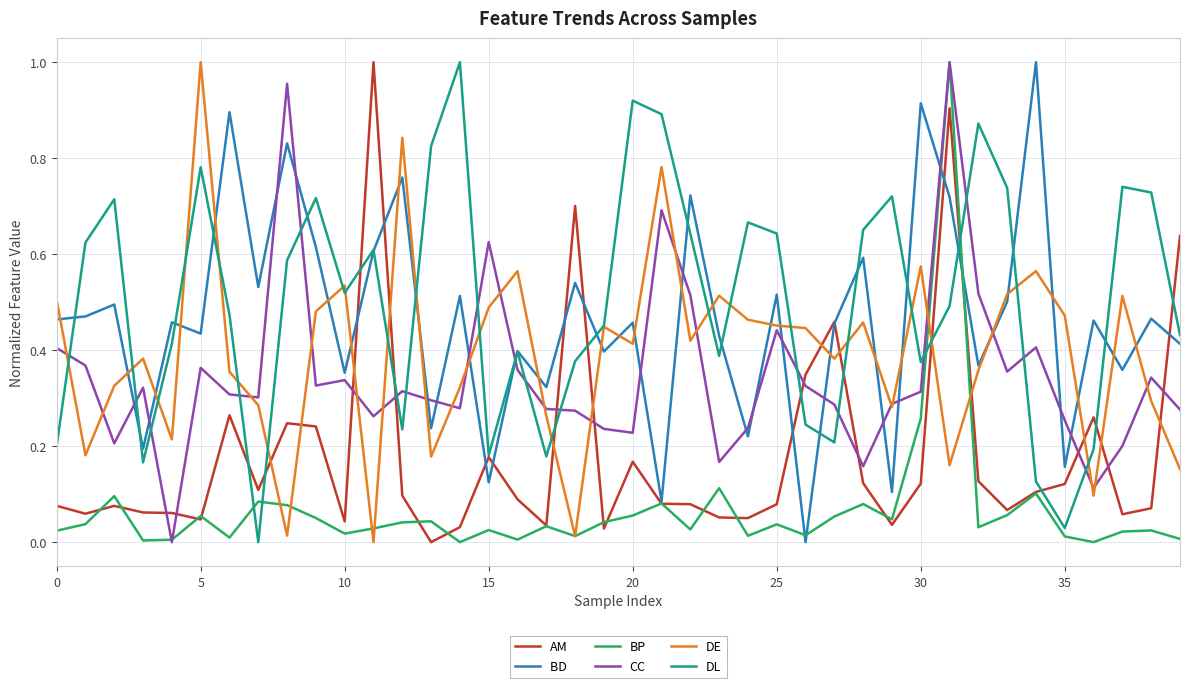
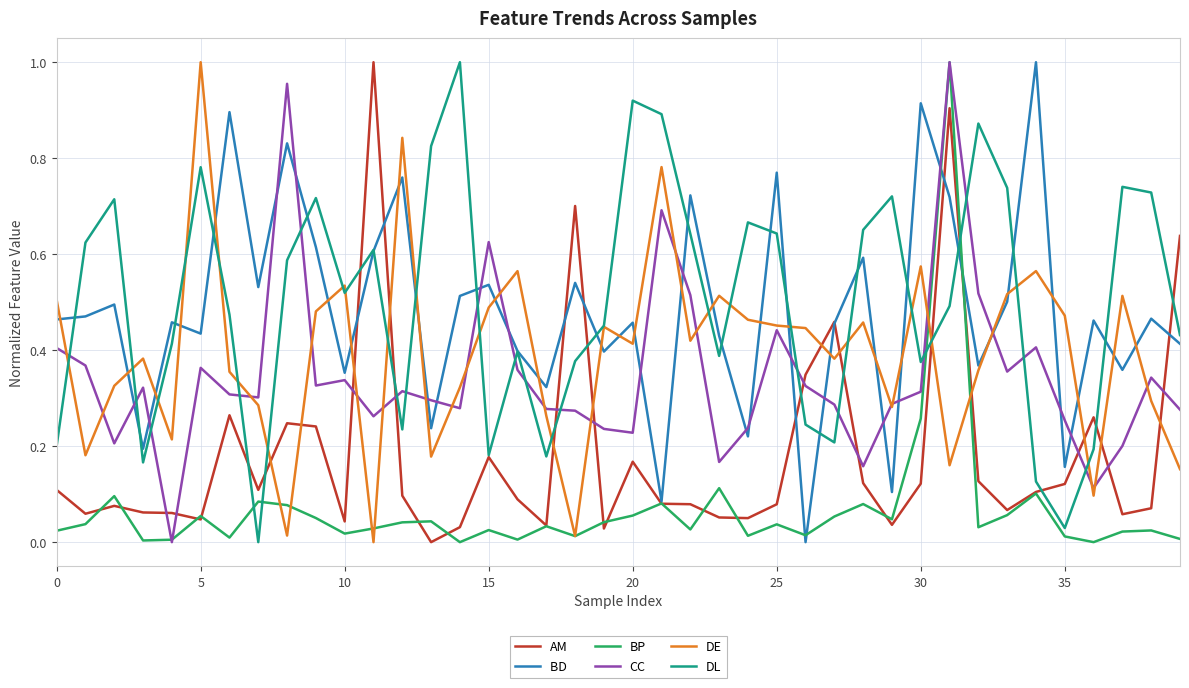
  {
    "AM": {
-     "0": 0.08,
+     "0": 0.11,
      "5": 0.05,
      "10": 0.04,
      "20": 0.17,
      "25": 0.08,
      "30": 0.12,
      "35": 0.12
    },
    "BD": {
      "0": 0.46,
      "5": 0.43,
      "10": 0.35,
-     "15": 0.12,
+     "15": 0.54,
      "20": 0.46,
-     "25": 0.52,
+     "25": 0.77,
      "30": 0.91,
      "35": 0.16
    },
    "CC": {
      "0": 0.40,
      "5": 0.36,
      "10": 0.34,
      "15": 0.63,
      "20": 0.23,
      "25": 0.44,
      "30": 0.31,
      "35": 0.25
    },
    "DE": {
      "0": 0.50,
      "5": 1.00,
      "10": 0.53,
      "15": 0.49,
      "20": 0.41,
      "25": 0.45,
      "30": 0.57,
      "35": 0.47
    }
  }
